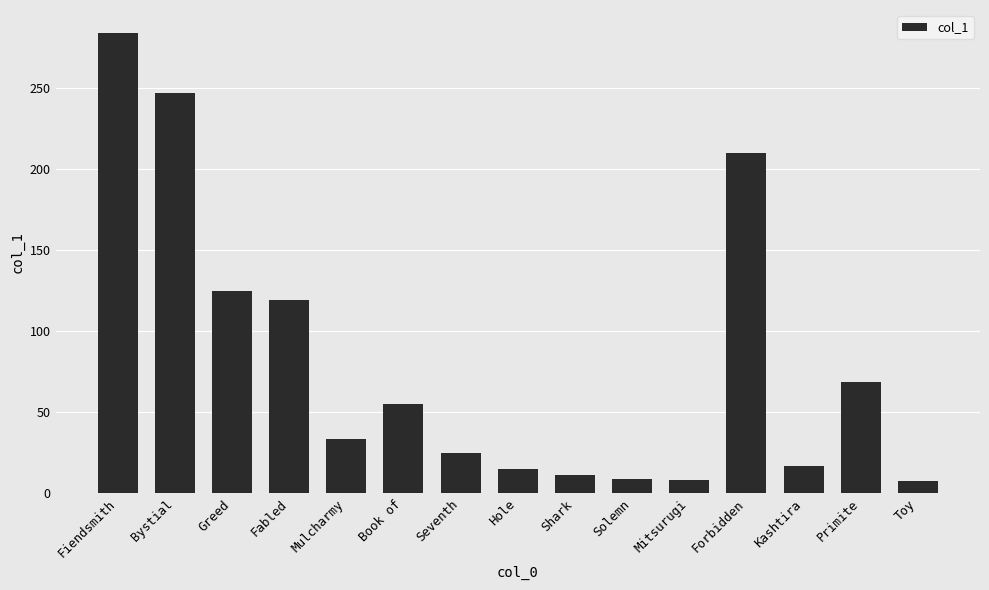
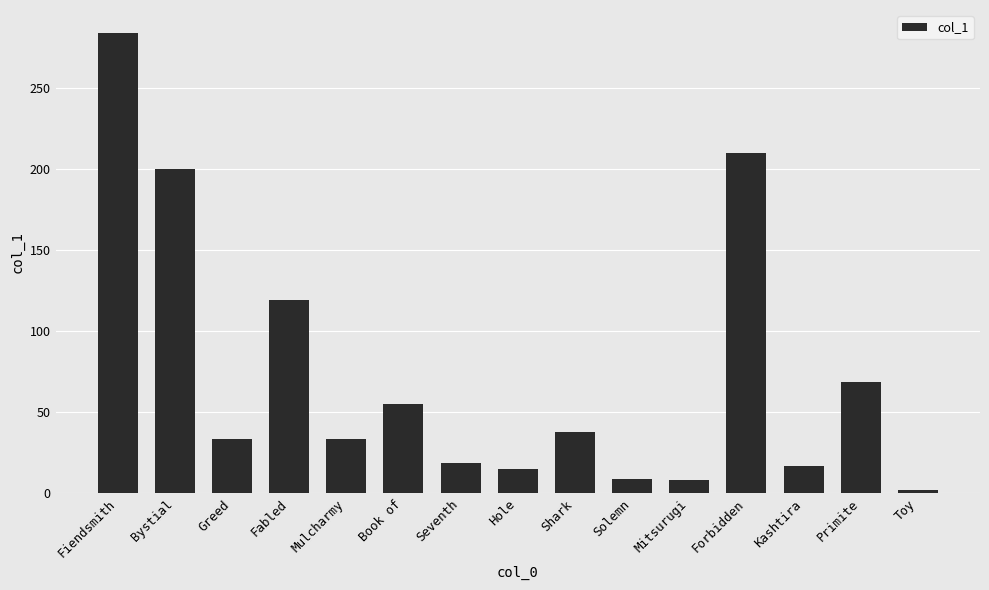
  {
    "Fiendsmith": 284,
-   "Bystial": 247,
-   "Greed": 125,
+   "Bystial": 200,
+   "Greed": 33,
    "Fabled": 119,
    "Mulcharmy": 33,
    "Book of": 55,
-   "Seventh": 25,
+   "Seventh": 19,
    "Hole": 15,
-   "Shark": 11,
+   "Shark": 38,
    "Solemn": 9,
    "Mitsurugi": 8,
    "Forbidden": 210,
    "Kashtira": 17,
    "Primite": 69,
-   "Toy": 8
+   "Toy": 2
  }
